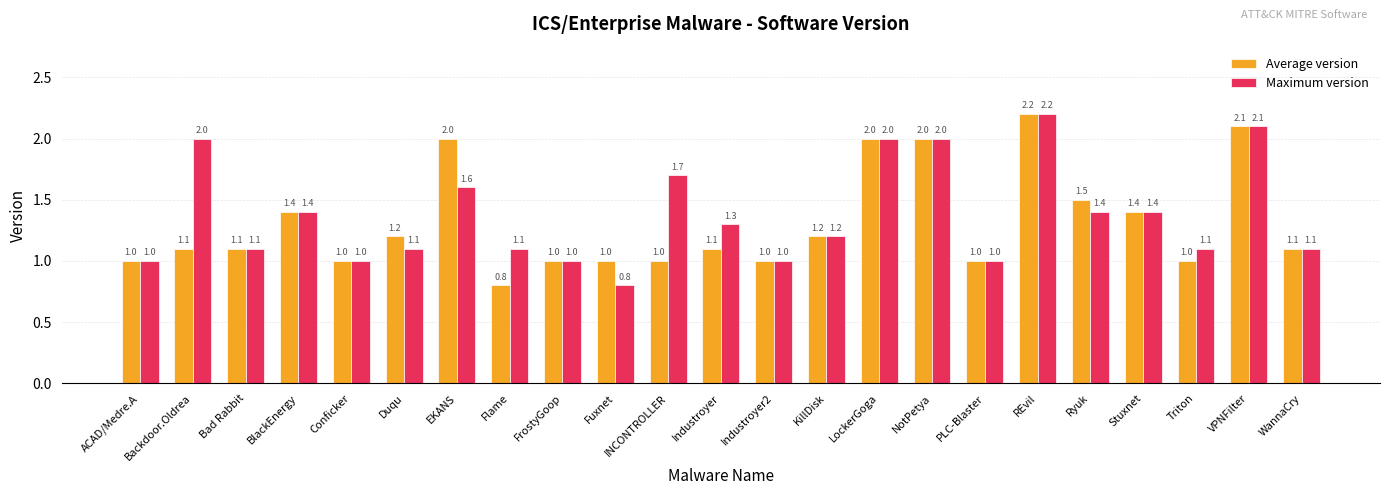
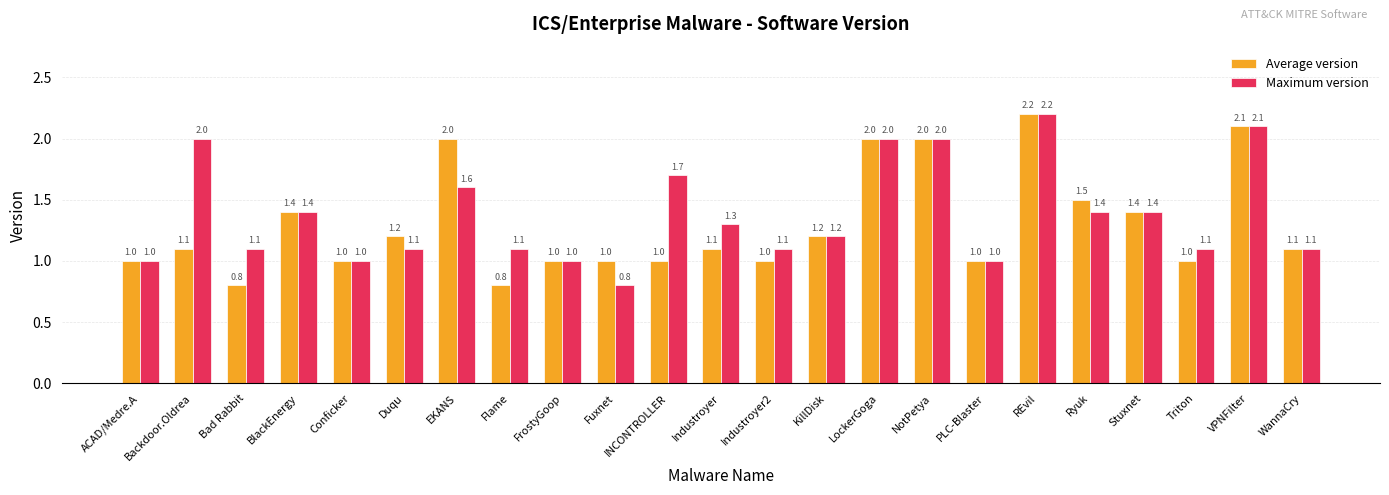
  {
    "Average version": {
      "ACAD/Medre.A": 1.0,
      "Backdoor.Oldrea": 1.1,
-     "Bad Rabbit": 1.1,
+     "Bad Rabbit": 0.8,
      "BlackEnergy": 1.4,
      "Conficker": 1.0,
      "Duqu": 1.2,
      "EKANS": 2.0,
      "Flame": 0.8,
      "FrostyGoop": 1.0,
      "Fuxnet": 1.0,
      "INCONTROLLER": 1.0,
      "Industroyer": 1.1,
      "Industroyer2": 1.0,
      "KillDisk": 1.2,
      "LockerGoga": 2.0,
      "NotPetya": 2.0,
      "PLC-Blaster": 1.0,
      "REvil": 2.2,
      "Ryuk": 1.5,
      "Stuxnet": 1.4,
      "Triton": 1.0,
      "VPNFilter": 2.1,
      "WannaCry": 1.1
    },
    "Maximum version": {
      "ACAD/Medre.A": 1.0,
      "Backdoor.Oldrea": 2.0,
      "Bad Rabbit": 1.1,
      "BlackEnergy": 1.4,
      "Conficker": 1.0,
      "Duqu": 1.1,
      "EKANS": 1.6,
      "Flame": 1.1,
      "FrostyGoop": 1.0,
      "Fuxnet": 0.8,
      "INCONTROLLER": 1.7,
      "Industroyer": 1.3,
-     "Industroyer2": 1.0,
+     "Industroyer2": 1.1,
      "KillDisk": 1.2,
      "LockerGoga": 2.0,
      "NotPetya": 2.0,
      "PLC-Blaster": 1.0,
      "REvil": 2.2,
      "Ryuk": 1.4,
      "Stuxnet": 1.4,
      "Triton": 1.1,
      "VPNFilter": 2.1,
      "WannaCry": 1.1
    }
  }
